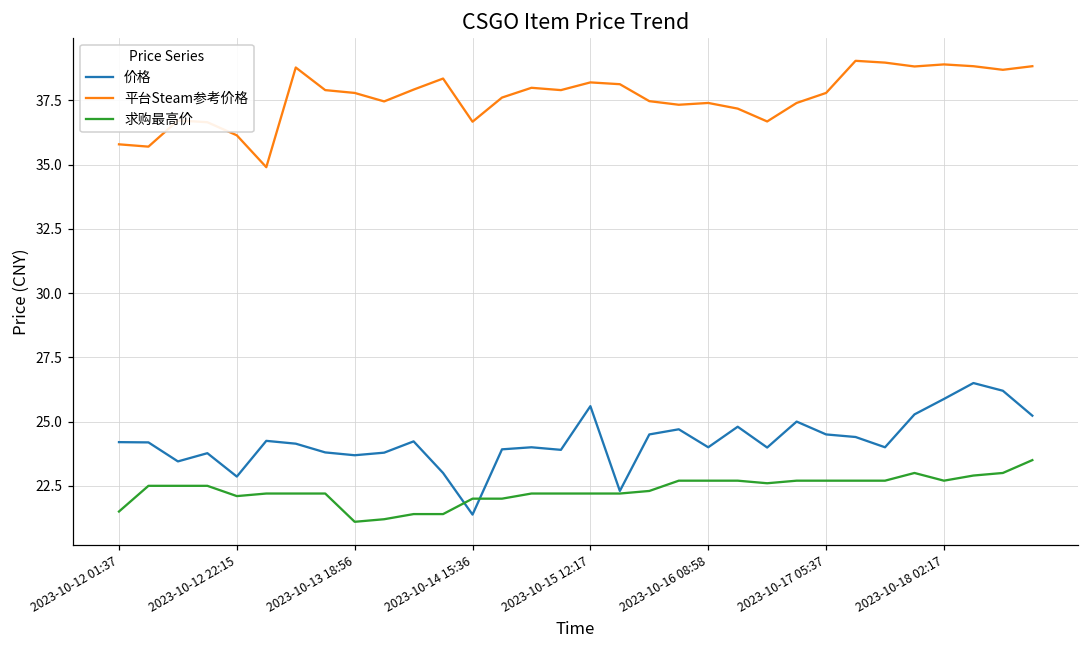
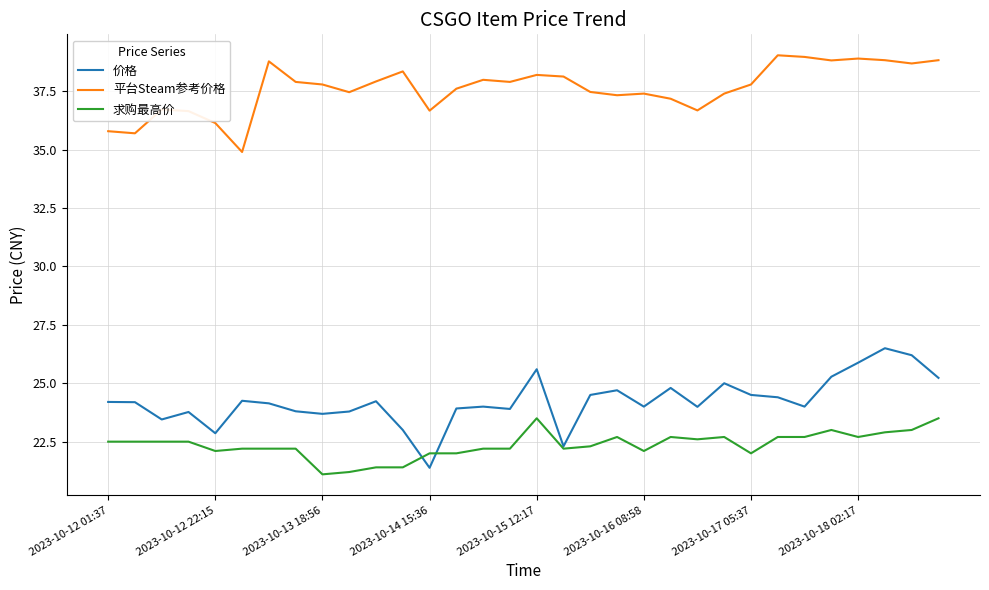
  {
    "价格": {
      "2023-10-12 01:37": 24.2,
      "2023-10-12 22:15": 22.9,
      "2023-10-13 18:56": 23.7,
      "2023-10-14 15:36": 21.4,
      "2023-10-15 12:17": 25.6,
      "2023-10-16 08:58": 24.0,
      "2023-10-17 05:37": 24.5,
      "2023-10-18 02:17": 25.9
    },
    "平台Steam参考价格": {
      "2023-10-12 01:37": 35.8,
      "2023-10-12 22:15": 36.1,
      "2023-10-13 18:56": 37.8,
      "2023-10-14 15:36": 36.7,
      "2023-10-15 12:17": 38.2,
      "2023-10-16 08:58": 37.4,
      "2023-10-17 05:37": 37.8,
      "2023-10-18 02:17": 38.9
    },
    "求购最高价": {
-     "2023-10-12 01:37": 21.5,
+     "2023-10-12 01:37": 22.5,
      "2023-10-12 22:15": 22.1,
      "2023-10-13 18:56": 21.1,
      "2023-10-14 15:36": 22.0,
-     "2023-10-15 12:17": 22.2,
-     "2023-10-16 08:58": 22.7,
-     "2023-10-17 05:37": 22.7,
+     "2023-10-15 12:17": 23.5,
+     "2023-10-16 08:58": 22.1,
+     "2023-10-17 05:37": 22.0,
      "2023-10-18 02:17": 22.7
    }
  }
